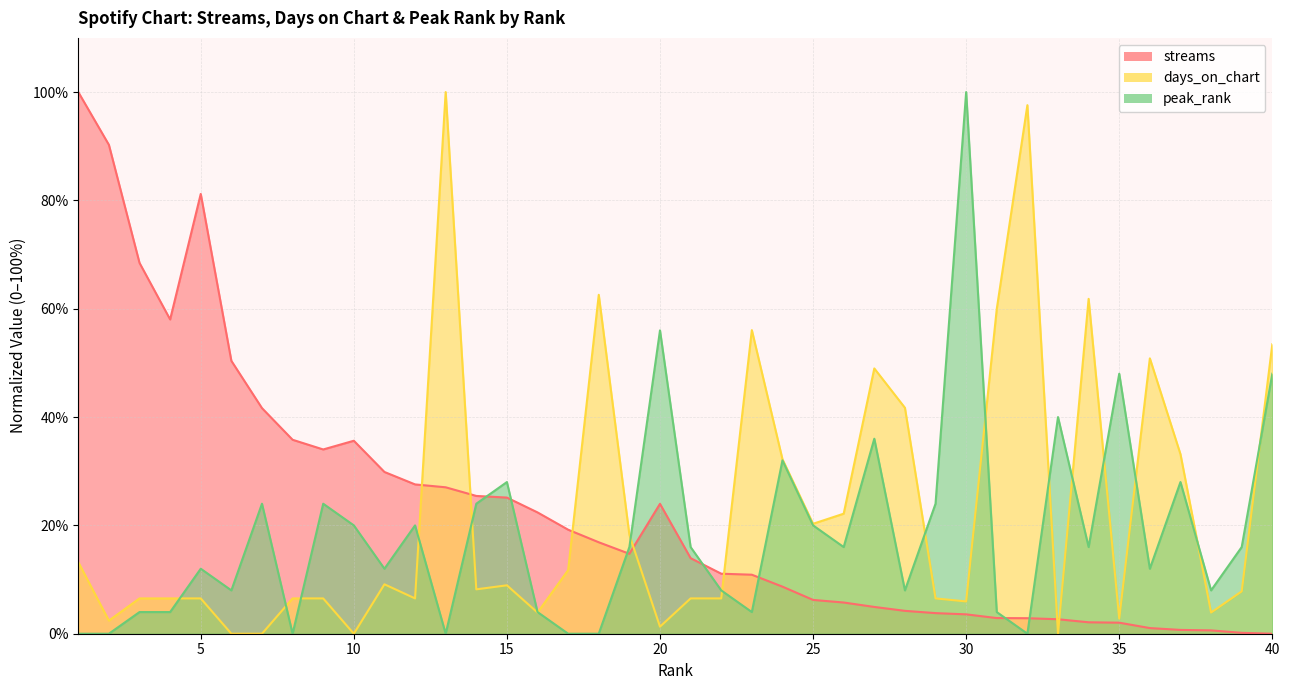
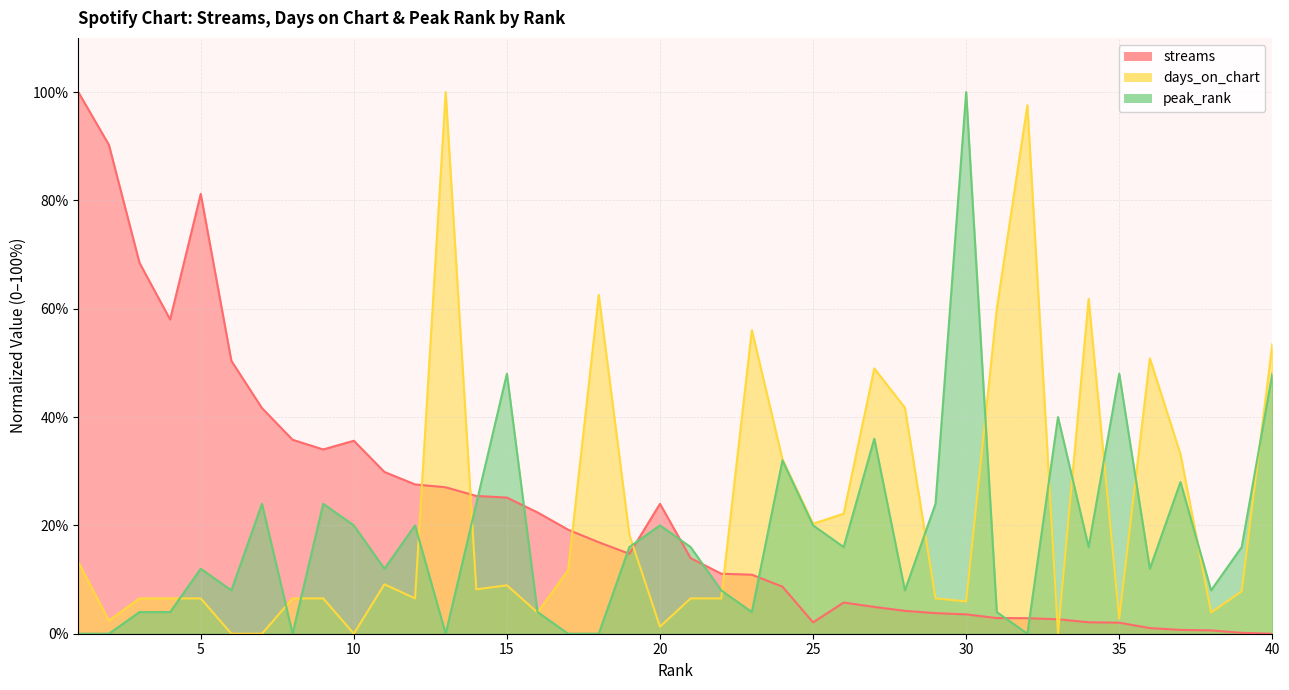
  {
    "streams": {
      "5": "81%",
      "10": "36%",
      "15": "25%",
      "20": "24%",
-     "25": "6%",
+     "25": "2%",
      "30": "4%",
      "35": "2%",
      "40": "0%"
    },
    "days_on_chart": {
      "5": "7%",
      "10": "0%",
      "15": "9%",
      "20": "1%",
      "30": "6%",
      "35": "3%",
      "40": "53%"
    },
    "peak_rank": {
      "5": "12%",
      "10": "20%",
-     "15": "28%",
-     "20": "56%",
+     "15": "48%",
+     "20": "20%",
      "30": "100%",
      "35": "48%",
      "40": "48%"
    }
  }
